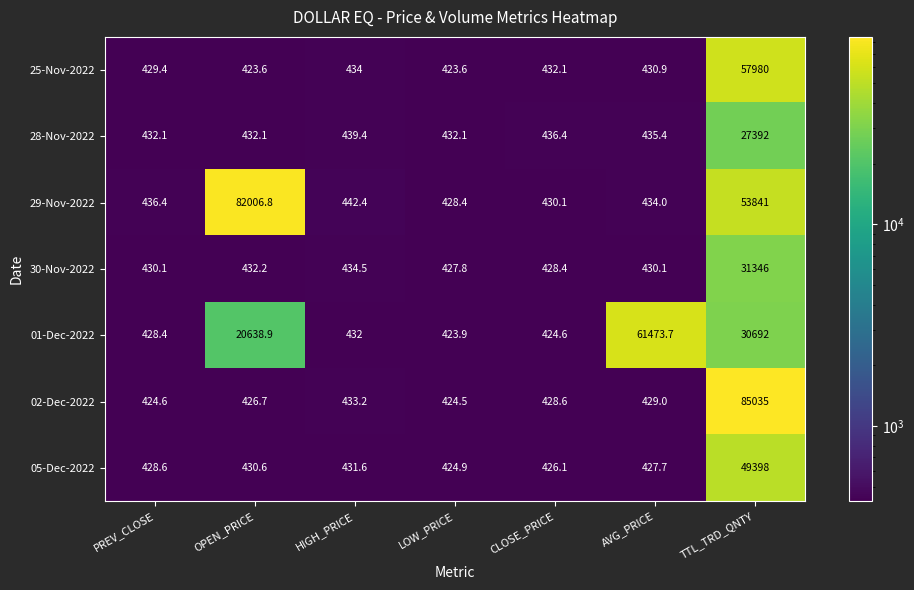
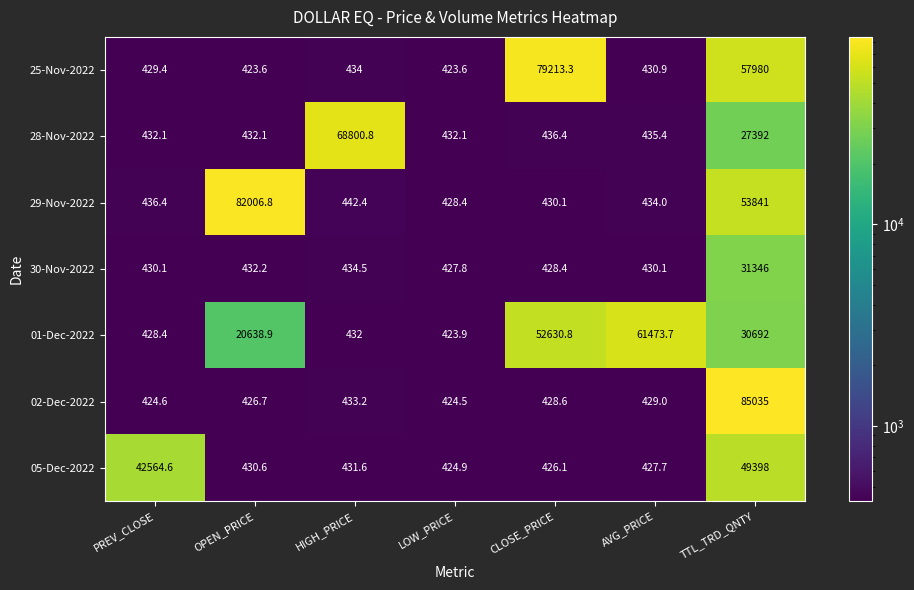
  {
    "25-Nov-2022": {
      "PREV_CLOSE": 429.4,
      "OPEN_PRICE": 423.6,
      "HIGH_PRICE": 434,
      "LOW_PRICE": 423.6,
-     "CLOSE_PRICE": 432.1,
+     "CLOSE_PRICE": 79213.3,
      "AVG_PRICE": 430.9,
      "TTL_TRD_QNTY": 57980
    },
    "28-Nov-2022": {
      "PREV_CLOSE": 432.1,
      "OPEN_PRICE": 432.1,
-     "HIGH_PRICE": 439.4,
+     "HIGH_PRICE": 68800.8,
      "LOW_PRICE": 432.1,
      "CLOSE_PRICE": 436.4,
      "AVG_PRICE": 435.4,
      "TTL_TRD_QNTY": 27392
    },
    "29-Nov-2022": {
      "PREV_CLOSE": 436.4,
      "OPEN_PRICE": 82006.8,
      "HIGH_PRICE": 442.4,
      "LOW_PRICE": 428.4,
      "CLOSE_PRICE": 430.1,
      "AVG_PRICE": 434.0,
      "TTL_TRD_QNTY": 53841
    },
    "30-Nov-2022": {
      "PREV_CLOSE": 430.1,
      "OPEN_PRICE": 432.2,
      "HIGH_PRICE": 434.5,
      "LOW_PRICE": 427.8,
      "CLOSE_PRICE": 428.4,
      "AVG_PRICE": 430.1,
      "TTL_TRD_QNTY": 31346
    },
    "01-Dec-2022": {
      "PREV_CLOSE": 428.4,
      "OPEN_PRICE": 20638.9,
      "HIGH_PRICE": 432,
      "LOW_PRICE": 423.9,
-     "CLOSE_PRICE": 424.6,
+     "CLOSE_PRICE": 52630.8,
      "AVG_PRICE": 61473.7,
      "TTL_TRD_QNTY": 30692
    },
    "02-Dec-2022": {
      "PREV_CLOSE": 424.6,
      "OPEN_PRICE": 426.7,
      "HIGH_PRICE": 433.2,
      "LOW_PRICE": 424.5,
      "CLOSE_PRICE": 428.6,
      "AVG_PRICE": 429.0,
      "TTL_TRD_QNTY": 85035
    },
    "05-Dec-2022": {
-     "PREV_CLOSE": 428.6,
+     "PREV_CLOSE": 42564.6,
      "OPEN_PRICE": 430.6,
      "HIGH_PRICE": 431.6,
      "LOW_PRICE": 424.9,
      "CLOSE_PRICE": 426.1,
      "AVG_PRICE": 427.7,
      "TTL_TRD_QNTY": 49398
    }
  }
